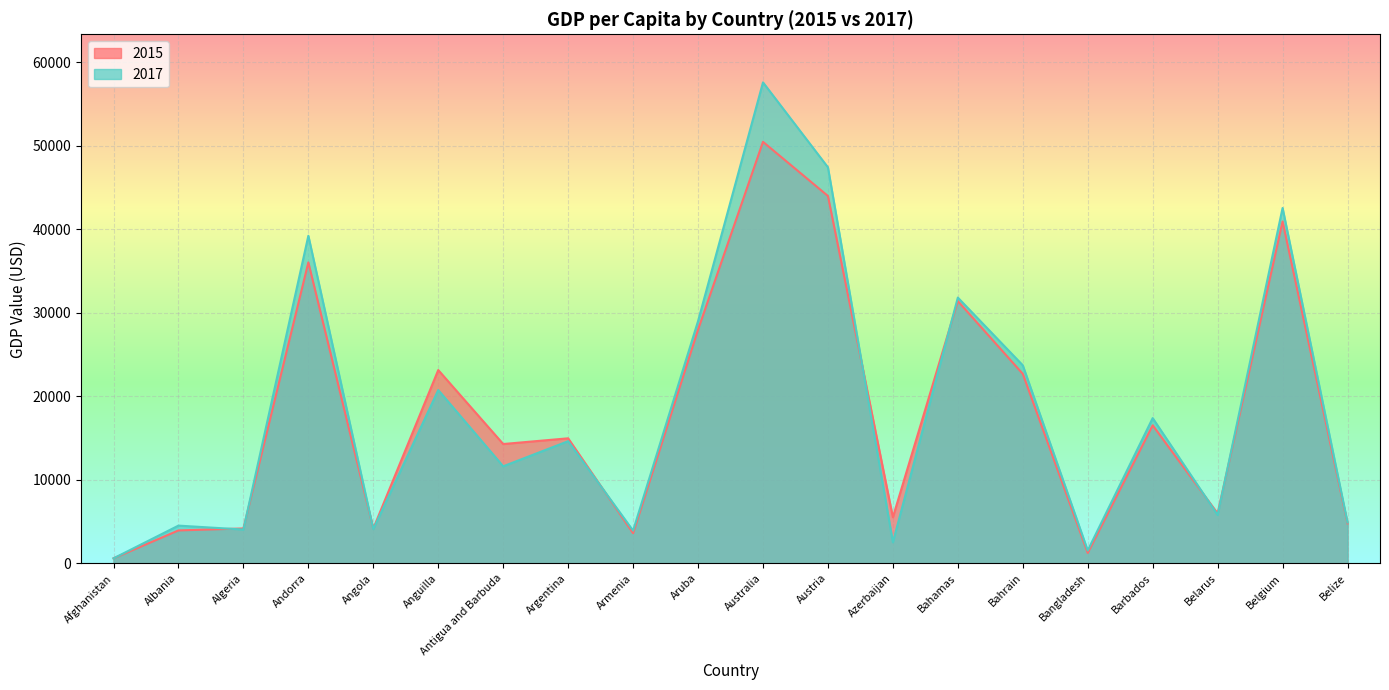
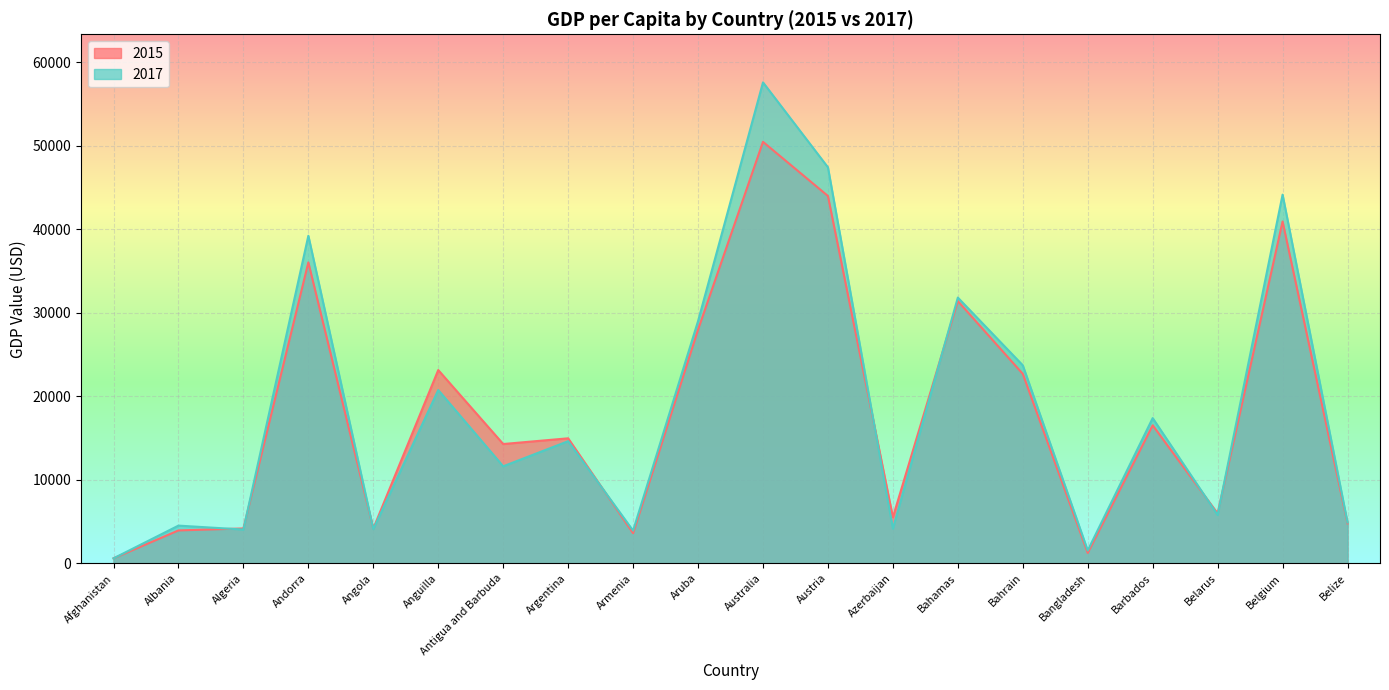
  {
    "2015": {
      "Albania": 4000,
      "Andorra": 36000,
      "Anguilla": 23000,
      "Antigua and Barbuda": 14000,
      "Argentina": 15000,
      "Armenia": 4000,
      "Aruba": 28000,
      "Australia": 50000,
      "Austria": 44000,
      "Azerbaijan": 6000,
      "Bahamas": 31000,
      "Bahrain": 23000,
      "Barbados": 17000,
      "Belgium": 41000
    },
    "2017": {
      "Albania": 5000,
      "Andorra": 39000,
      "Anguilla": 21000,
      "Antigua and Barbuda": 12000,
      "Argentina": 15000,
      "Armenia": 4000,
      "Aruba": 29000,
      "Australia": 58000,
      "Austria": 47000,
-     "Azerbaijan": 3000,
+     "Azerbaijan": 4000,
      "Bahamas": 32000,
      "Bahrain": 24000,
      "Barbados": 17000,
-     "Belgium": 43000
+     "Belgium": 44000
    }
  }
